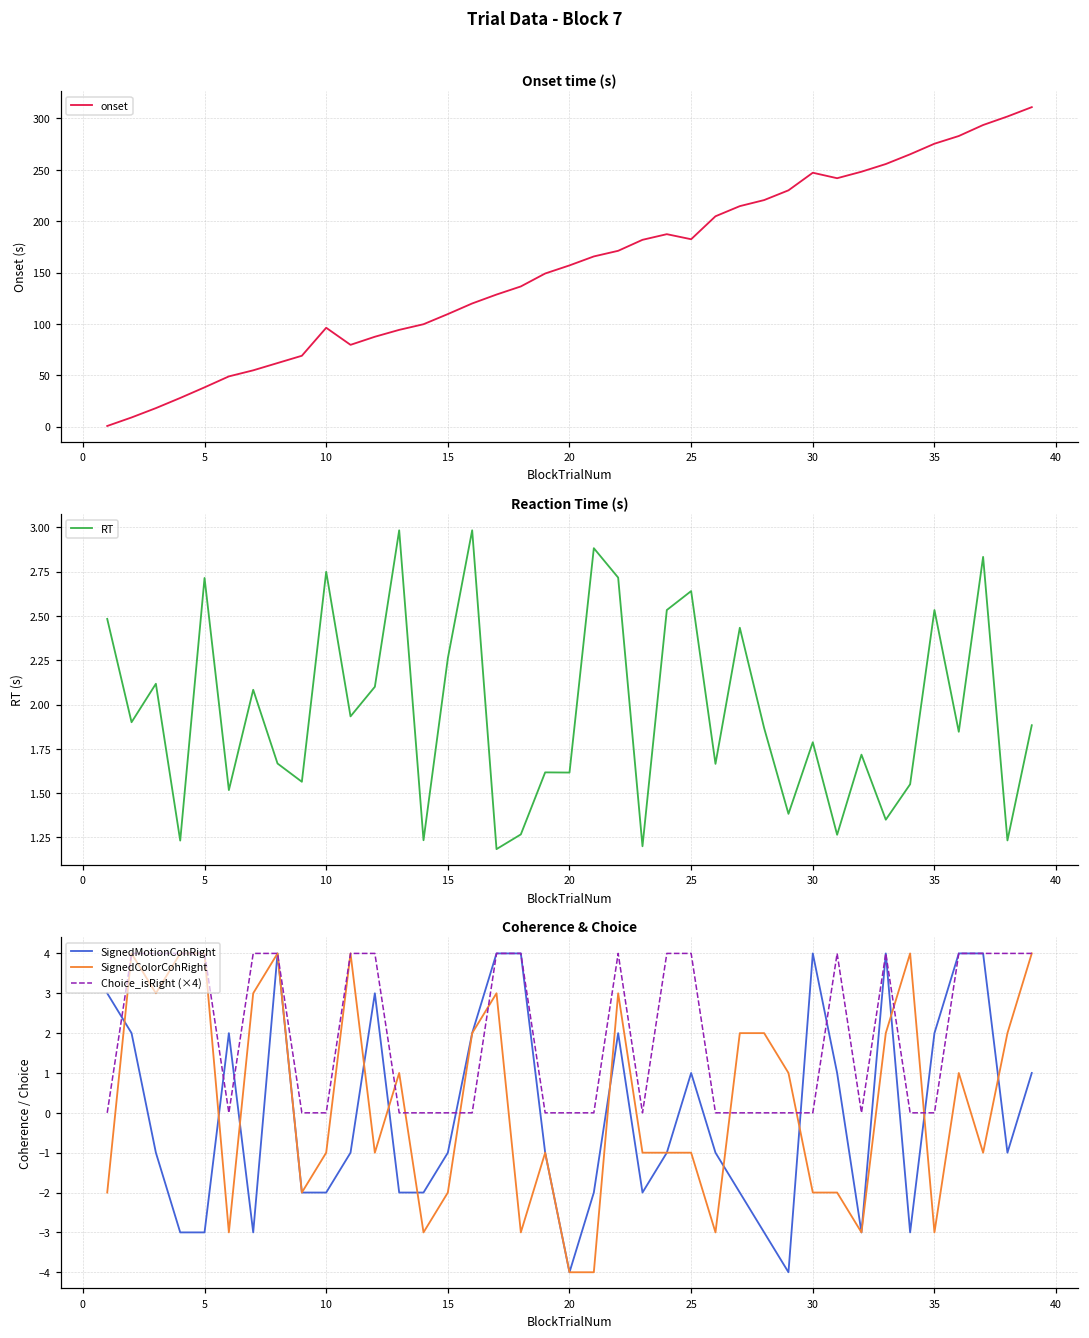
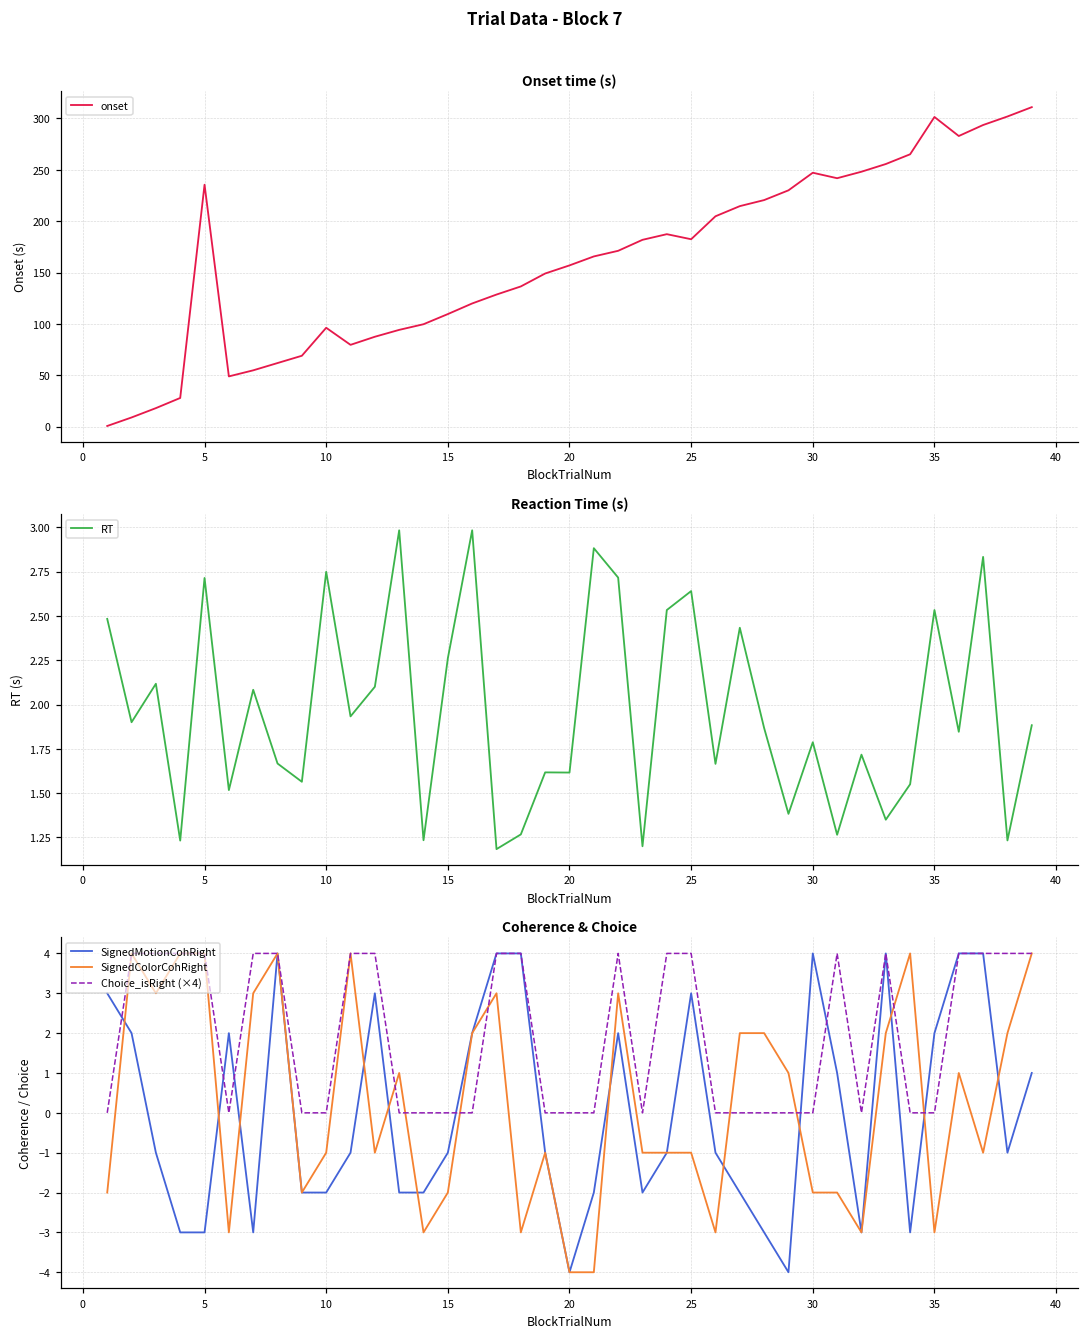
  {
    "Onset time (s)": {
-     "5": 40,
+     "5": 240,
      "10": 100,
      "15": 110,
      "20": 160,
      "25": 180,
      "30": 250,
-     "35": 280
+     "35": 300
    },
    "Reaction Time (s)": {
      "5": 2.71,
      "10": 2.75,
      "15": 2.26,
      "20": 1.62,
      "25": 2.64,
      "30": 1.79,
      "35": 2.53
    },
    "Coherence & Choice": {
      "SignedMotionCohRight": {
        "5": -3,
        "10": -2,
        "15": -1,
-       "25": 1,
+       "25": 3,
        "30": 4,
        "35": 2
      },
      "SignedColorCohRight": {
        "10": -1,
        "15": -2,
        "25": -1,
        "30": -2,
        "35": -3
      },
      "Choice_isRight (×4)": {
        "10": 0,
        "15": 0,
        "20": 0,
        "25": 4,
        "30": 0,
        "35": 0
      }
    }
  }
